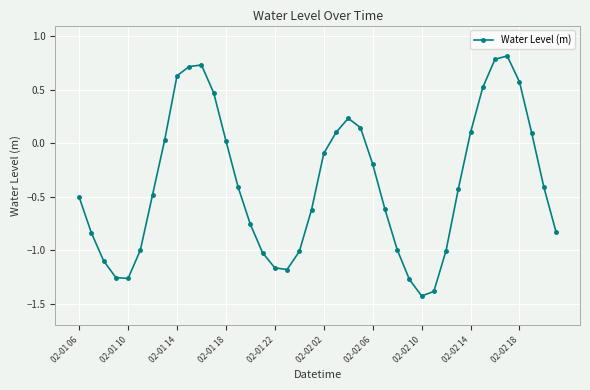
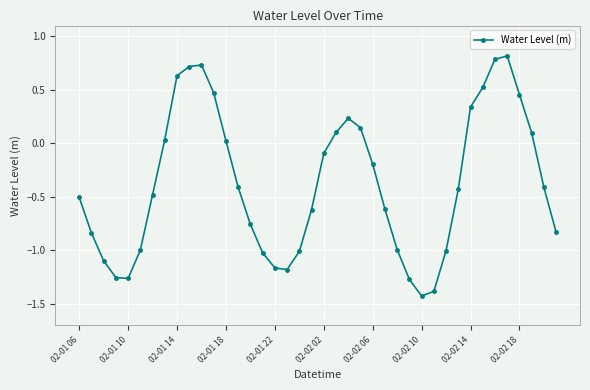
  {
    "02-01 06": -0.50,
    "02-01 10": -1.26,
    "02-01 14": 0.63,
    "02-01 18": 0.02,
    "02-01 22": -1.16,
    "02-02 02": -0.09,
    "02-02 06": -0.19,
    "02-02 10": -1.42,
-   "02-02 14": 0.10,
-   "02-02 18": 0.57
+   "02-02 14": 0.34,
+   "02-02 18": 0.46
  }
